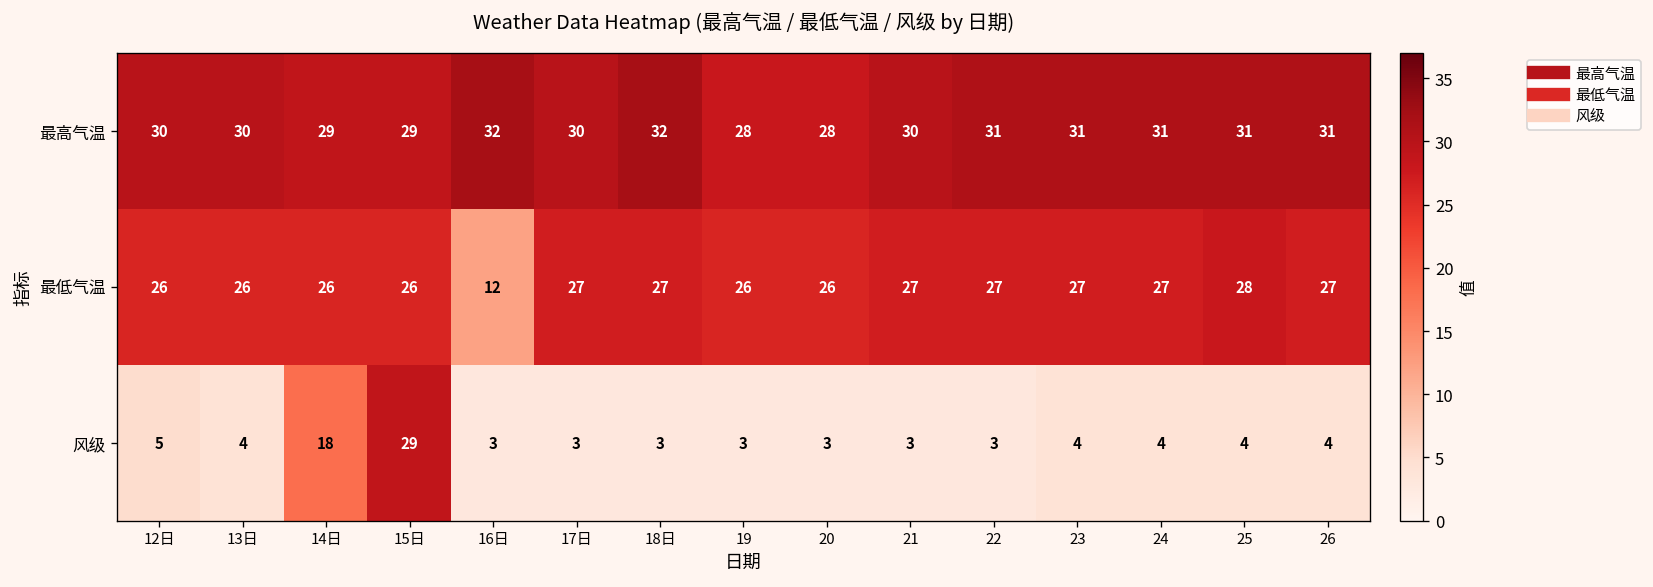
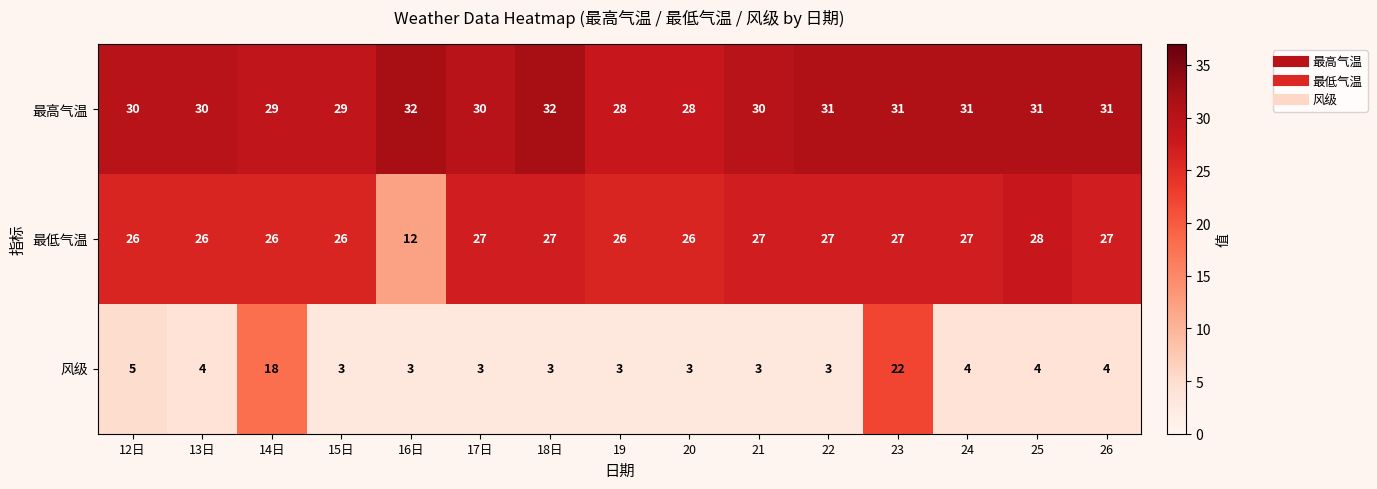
  {
    "最高气温": {
      "12日": 30,
      "13日": 30,
      "14日": 29,
      "15日": 29,
      "16日": 32,
      "17日": 30,
      "18日": 32,
      "19": 28,
      "20": 28,
      "21": 30,
      "22": 31,
      "23": 31,
      "24": 31,
      "25": 31,
      "26": 31
    },
    "最低气温": {
      "12日": 26,
      "13日": 26,
      "14日": 26,
      "15日": 26,
      "16日": 12,
      "17日": 27,
      "18日": 27,
      "19": 26,
      "20": 26,
      "21": 27,
      "22": 27,
      "23": 27,
      "24": 27,
      "25": 28,
      "26": 27
    },
    "风级": {
      "12日": 5,
      "13日": 4,
      "14日": 18,
-     "15日": 29,
+     "15日": 3,
      "16日": 3,
      "17日": 3,
      "18日": 3,
      "19": 3,
      "20": 3,
      "21": 3,
      "22": 3,
-     "23": 4,
+     "23": 22,
      "24": 4,
      "25": 4,
      "26": 4
    }
  }
